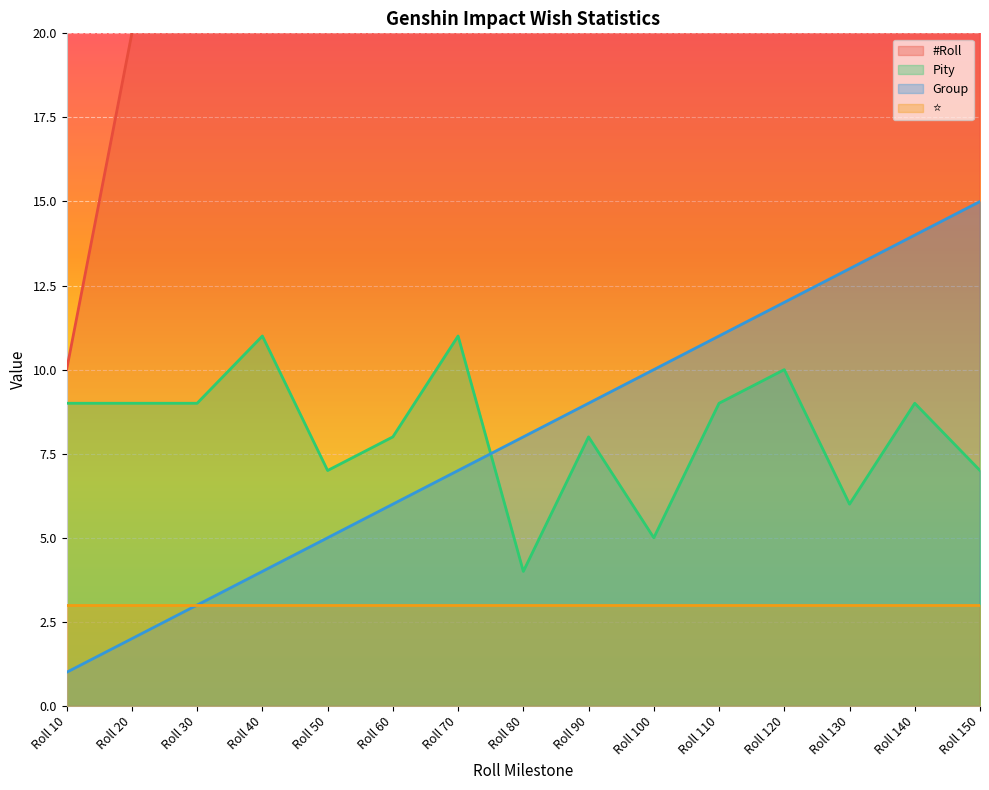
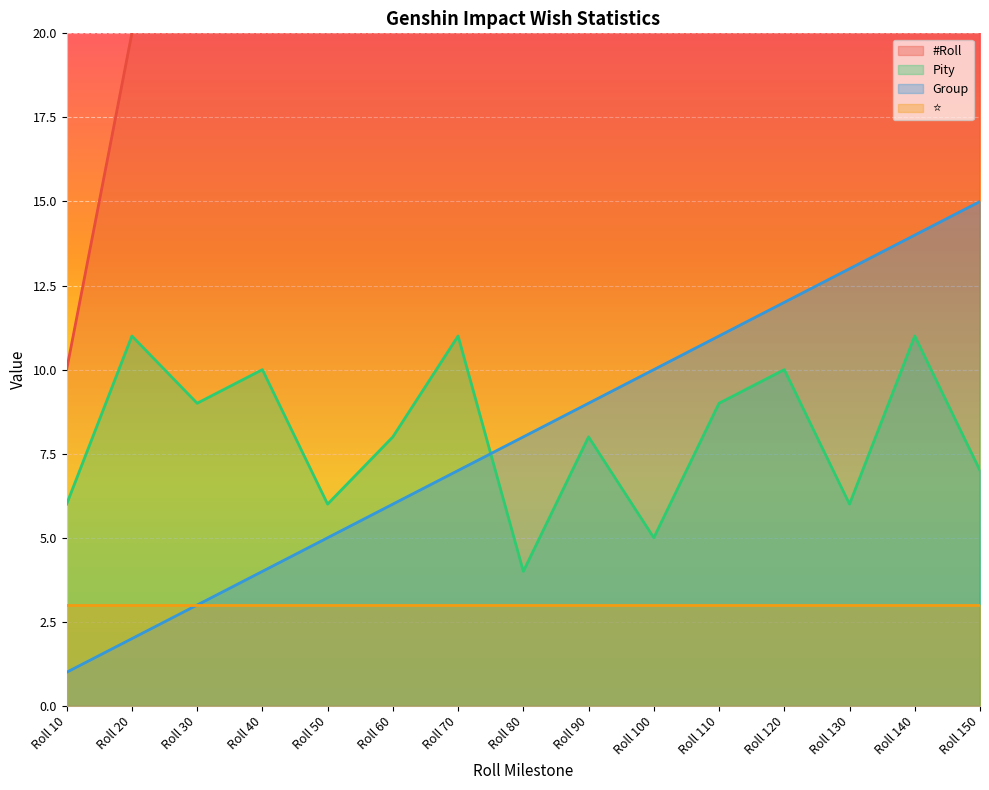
  {
    "Pity": {
-     "Roll 10": 9,
-     "Roll 20": 9,
+     "Roll 10": 6,
+     "Roll 20": 11,
      "Roll 30": 9,
-     "Roll 40": 11,
-     "Roll 50": 7,
+     "Roll 40": 10,
+     "Roll 50": 6,
      "Roll 60": 8,
      "Roll 70": 11,
      "Roll 80": 4,
      "Roll 90": 8,
      "Roll 100": 5,
      "Roll 110": 9,
      "Roll 120": 10,
      "Roll 130": 6,
-     "Roll 140": 9,
+     "Roll 140": 11,
      "Roll 150": 7
    },
    "Group": {
      "Roll 10": 1,
      "Roll 20": 2,
      "Roll 40": 4,
      "Roll 50": 5,
      "Roll 60": 6,
      "Roll 70": 7,
      "Roll 80": 8,
      "Roll 90": 9,
      "Roll 100": 10,
      "Roll 110": 11,
      "Roll 120": 12,
      "Roll 130": 13,
      "Roll 140": 14,
      "Roll 150": 15
    }
  }
